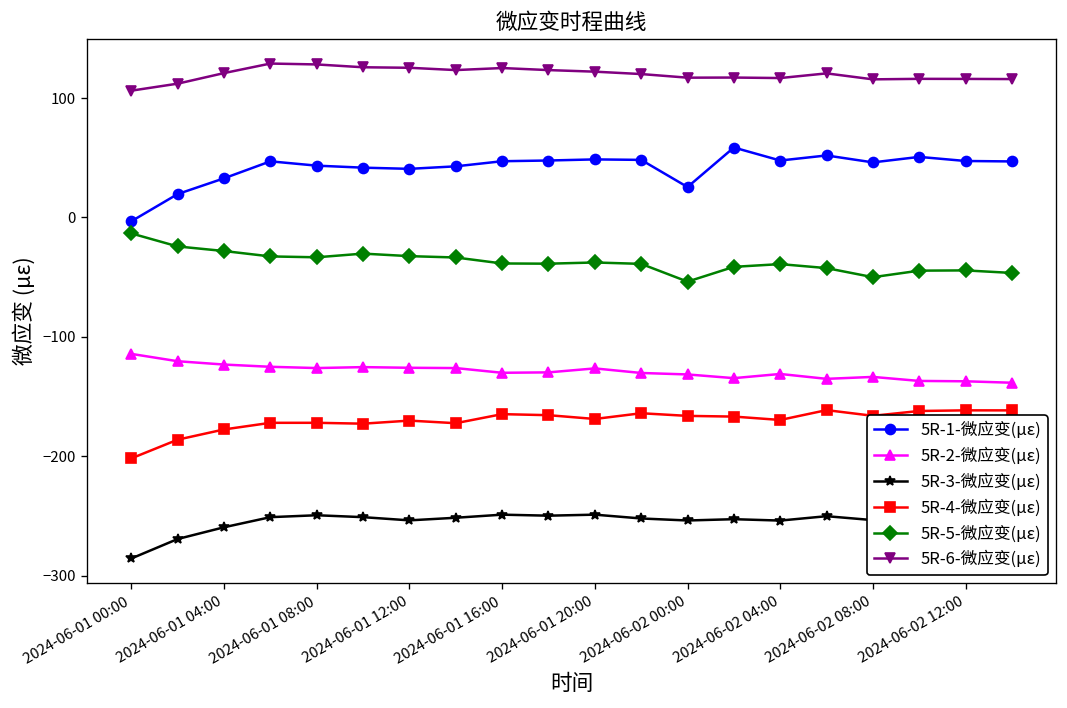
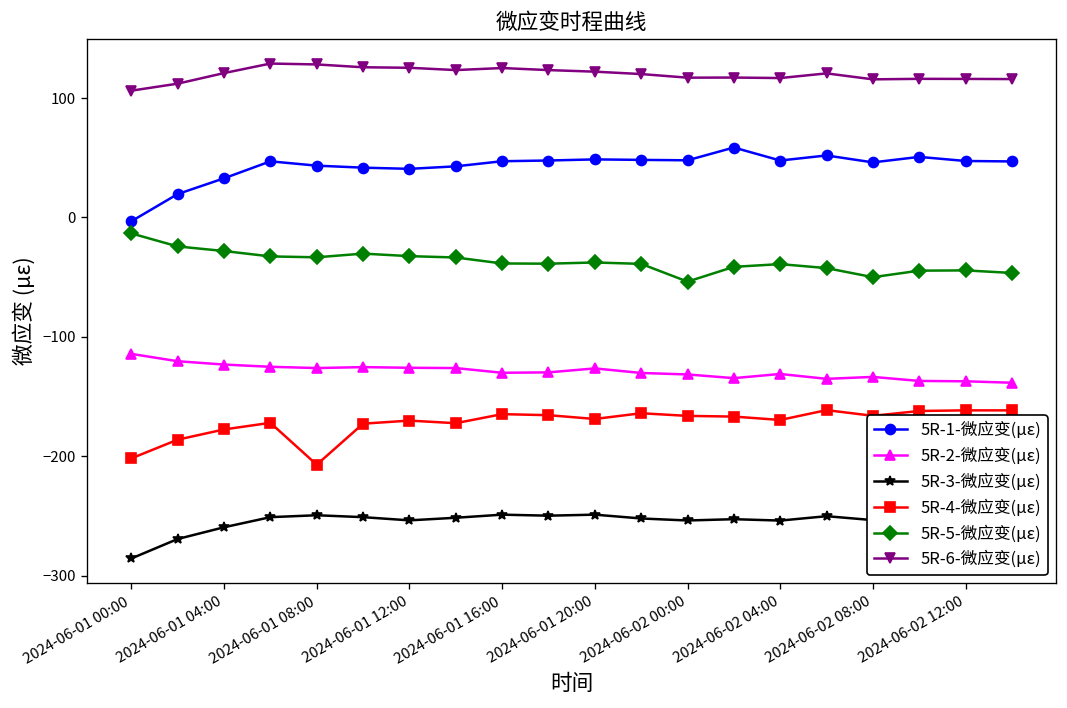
  {
    "5R-1-微应变(με)": {
      "2024-06-01 00:00": 0,
      "2024-06-01 04:00": 30,
      "2024-06-01 08:00": 40,
      "2024-06-01 12:00": 40,
      "2024-06-01 16:00": 50,
      "2024-06-01 20:00": 50,
-     "2024-06-02 00:00": 30,
+     "2024-06-02 00:00": 50,
      "2024-06-02 04:00": 50,
      "2024-06-02 08:00": 50,
      "2024-06-02 12:00": 50
    },
    "5R-2-微应变(με)": {
      "2024-06-01 00:00": -110,
      "2024-06-01 04:00": -120,
      "2024-06-01 08:00": -130,
      "2024-06-01 12:00": -130,
      "2024-06-01 16:00": -130,
      "2024-06-01 20:00": -130,
      "2024-06-02 00:00": -130,
      "2024-06-02 04:00": -130,
      "2024-06-02 08:00": -130,
      "2024-06-02 12:00": -140
    },
    "5R-3-微应变(με)": {
      "2024-06-01 00:00": -290,
      "2024-06-01 04:00": -260,
      "2024-06-01 08:00": -250,
      "2024-06-01 12:00": -250,
      "2024-06-01 16:00": -250,
      "2024-06-01 20:00": -250,
      "2024-06-02 00:00": -250,
      "2024-06-02 04:00": -250
    },
    "5R-4-微应变(με)": {
      "2024-06-01 00:00": -200,
      "2024-06-01 04:00": -180,
-     "2024-06-01 08:00": -170,
+     "2024-06-01 08:00": -210,
      "2024-06-01 12:00": -170,
      "2024-06-01 16:00": -160,
      "2024-06-01 20:00": -170,
      "2024-06-02 00:00": -170,
      "2024-06-02 04:00": -170,
      "2024-06-02 12:00": -160
    },
    "5R-5-微应变(με)": {
      "2024-06-01 00:00": -10,
      "2024-06-01 04:00": -30,
      "2024-06-01 08:00": -30,
      "2024-06-01 12:00": -30,
      "2024-06-01 16:00": -40,
      "2024-06-01 20:00": -40,
      "2024-06-02 00:00": -50,
      "2024-06-02 04:00": -40,
      "2024-06-02 08:00": -50,
      "2024-06-02 12:00": -40
    },
    "5R-6-微应变(με)": {
      "2024-06-01 00:00": 110,
      "2024-06-01 04:00": 120,
      "2024-06-01 08:00": 130,
      "2024-06-01 12:00": 130,
      "2024-06-01 16:00": 130,
      "2024-06-01 20:00": 120,
      "2024-06-02 00:00": 120,
      "2024-06-02 04:00": 120,
      "2024-06-02 08:00": 120,
      "2024-06-02 12:00": 120
    }
  }
